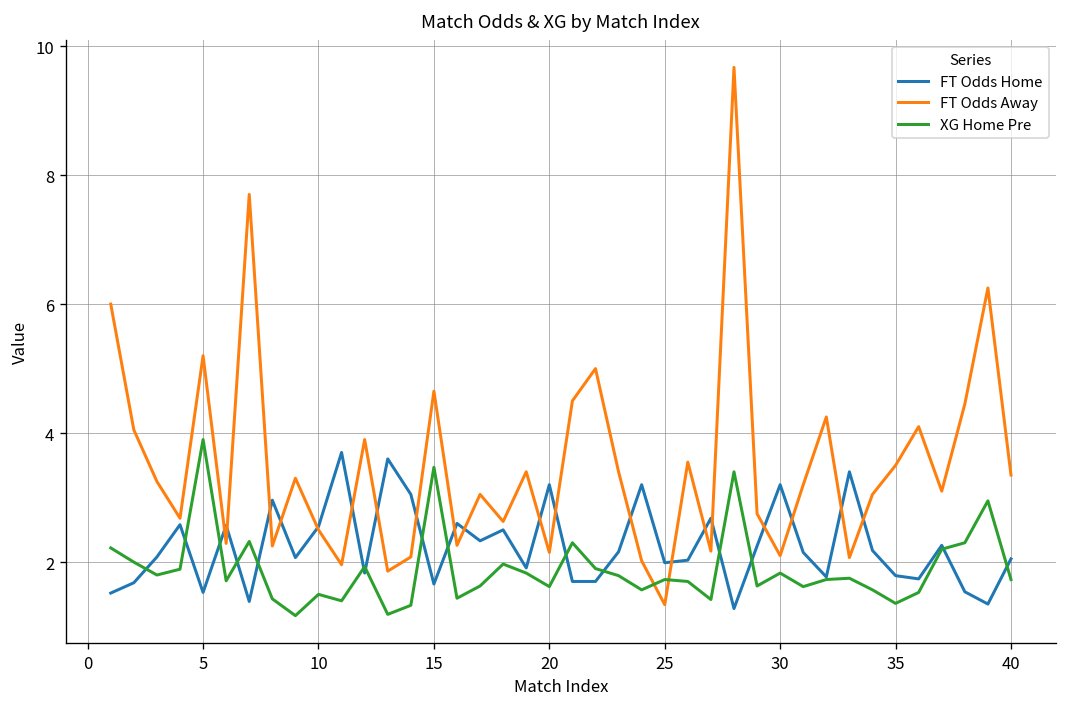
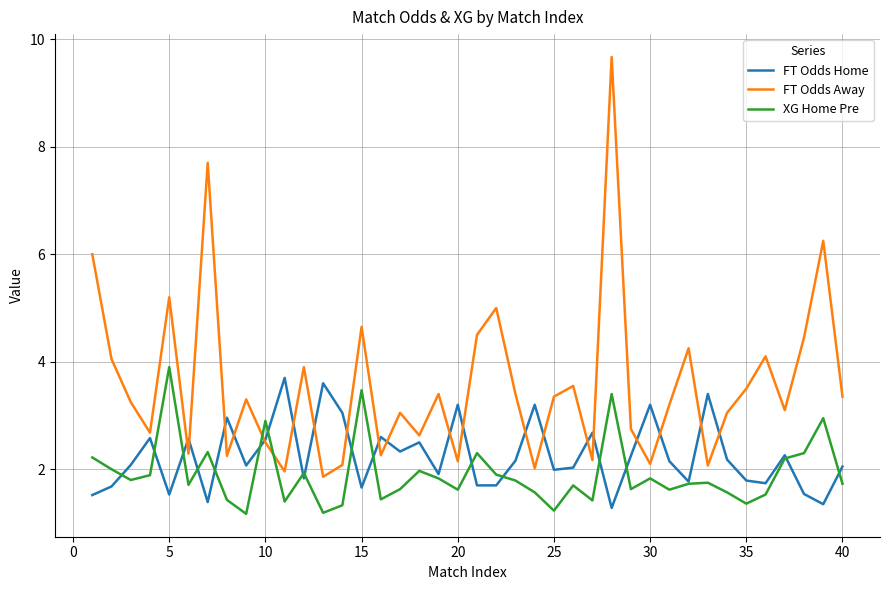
  {
    "FT Odds Home": {
      "5": 1.5,
      "10": 2.6,
      "15": 1.7,
      "20": 3.2,
      "25": 2.0,
      "30": 3.2,
      "35": 1.8,
      "40": 2.1
    },
    "FT Odds Away": {
      "5": 5.2,
      "10": 2.5,
      "15": 4.7,
      "20": 2.2,
-     "25": 1.3,
+     "25": 3.4,
      "30": 2.1,
      "35": 3.5,
      "40": 3.4
    },
    "XG Home Pre": {
      "5": 3.9,
-     "10": 1.5,
+     "10": 2.9,
      "15": 3.5,
      "20": 1.6,
-     "25": 1.7,
+     "25": 1.2,
      "30": 1.8,
      "35": 1.4,
      "40": 1.7
    }
  }
